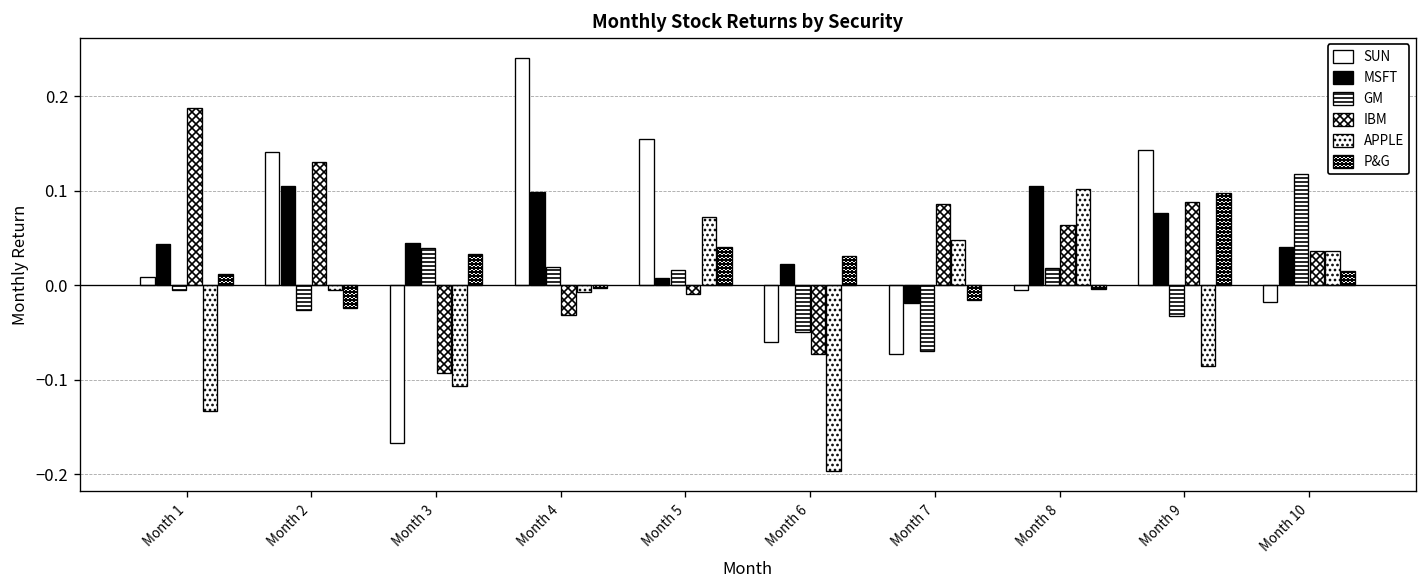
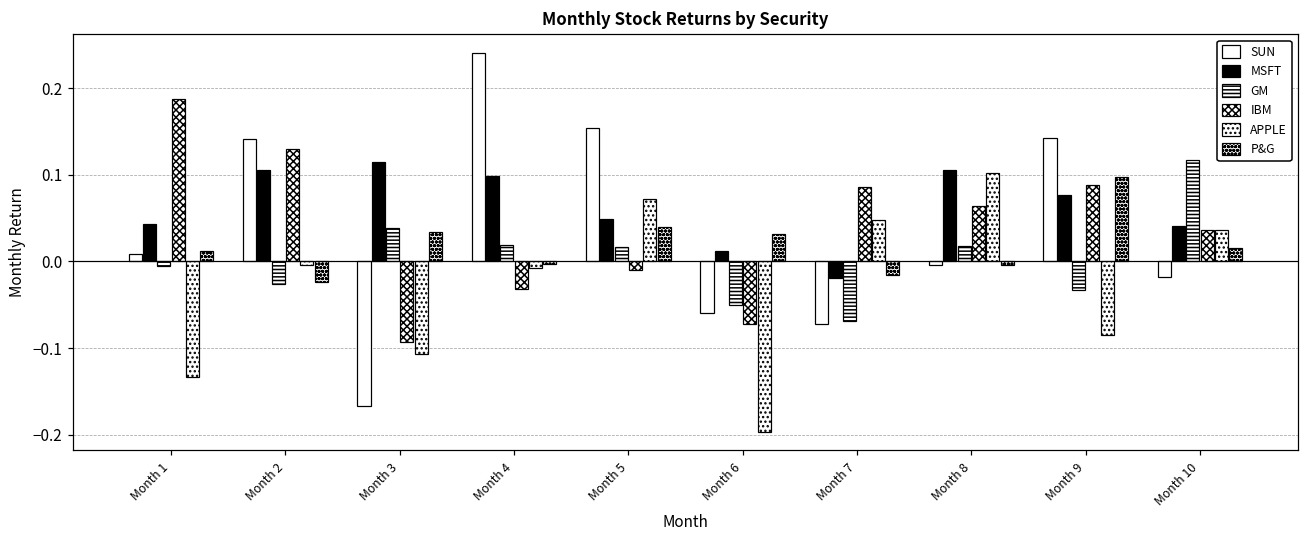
  {
    "MSFT": {
      "Month 1": 0.04,
      "Month 2": 0.11,
-     "Month 3": 0.04,
+     "Month 3": 0.11,
      "Month 4": 0.10,
-     "Month 5": 0.01,
-     "Month 6": 0.02,
+     "Month 5": 0.05,
+     "Month 6": 0.01,
      "Month 7": -0.02,
      "Month 8": 0.11,
      "Month 9": 0.08,
      "Month 10": 0.04
    }
  }
